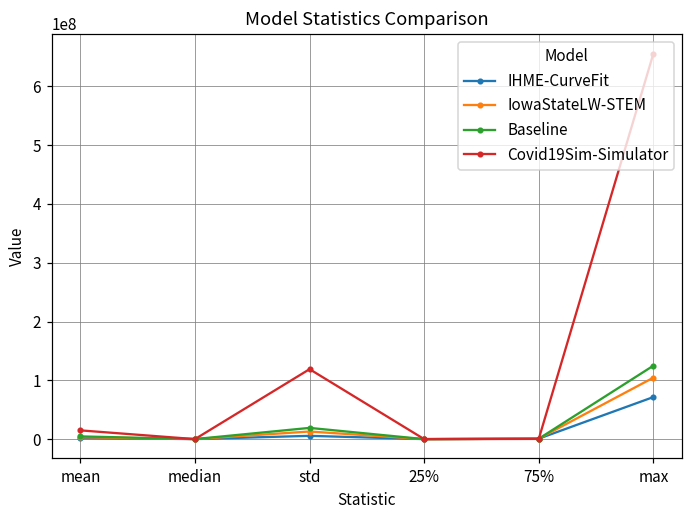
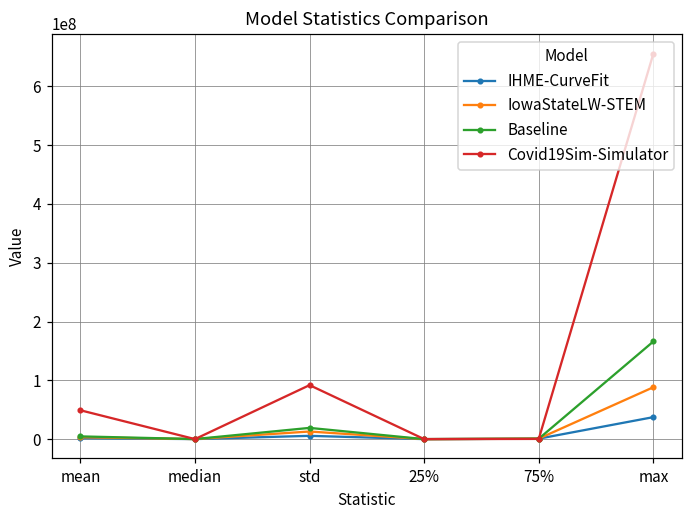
  {
    "IHME-CurveFit": {
      "std": 10000000,
-     "max": 70000000
+     "max": 40000000
    },
    "IowaStateLW-STEM": {
      "std": 10000000,
-     "max": 100000000
+     "max": 90000000
    },
    "Baseline": {
      "std": 20000000,
-     "max": 120000000
+     "max": 170000000
    },
    "Covid19Sim-Simulator": {
-     "mean": 10000000,
-     "std": 120000000
+     "mean": 50000000,
+     "std": 90000000
    }
  }
